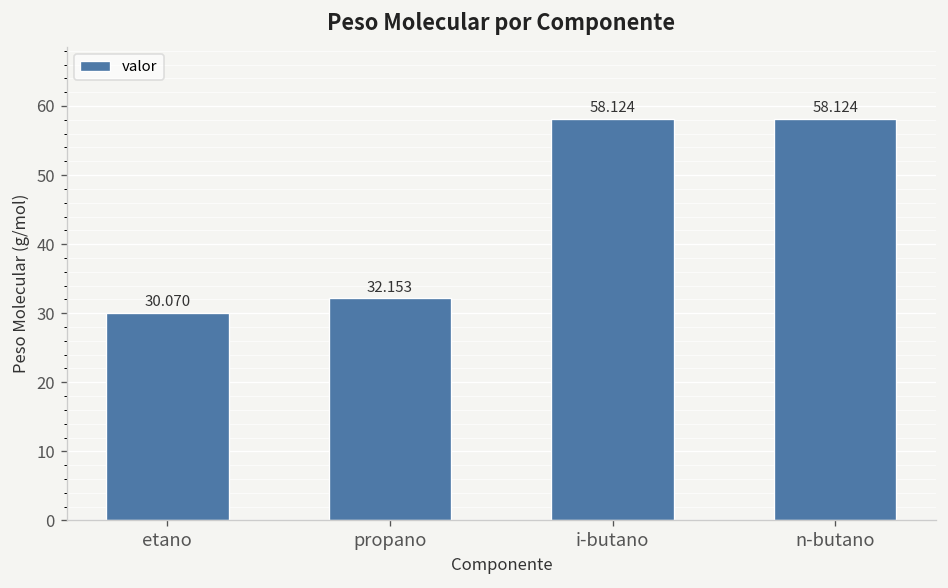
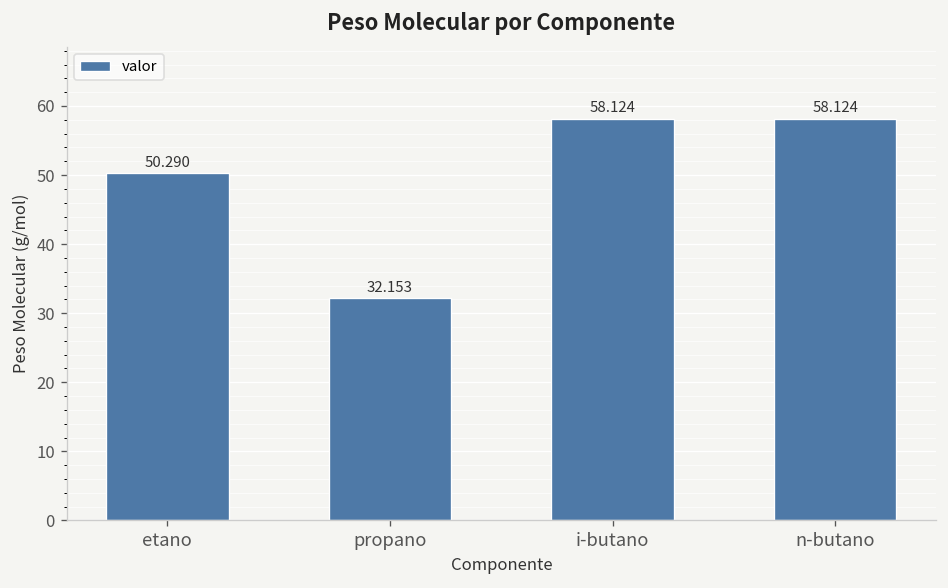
  {
-   "etano": 30.070,
+   "etano": 50.290,
    "propano": 32.153,
    "i-butano": 58.124,
    "n-butano": 58.124
  }
